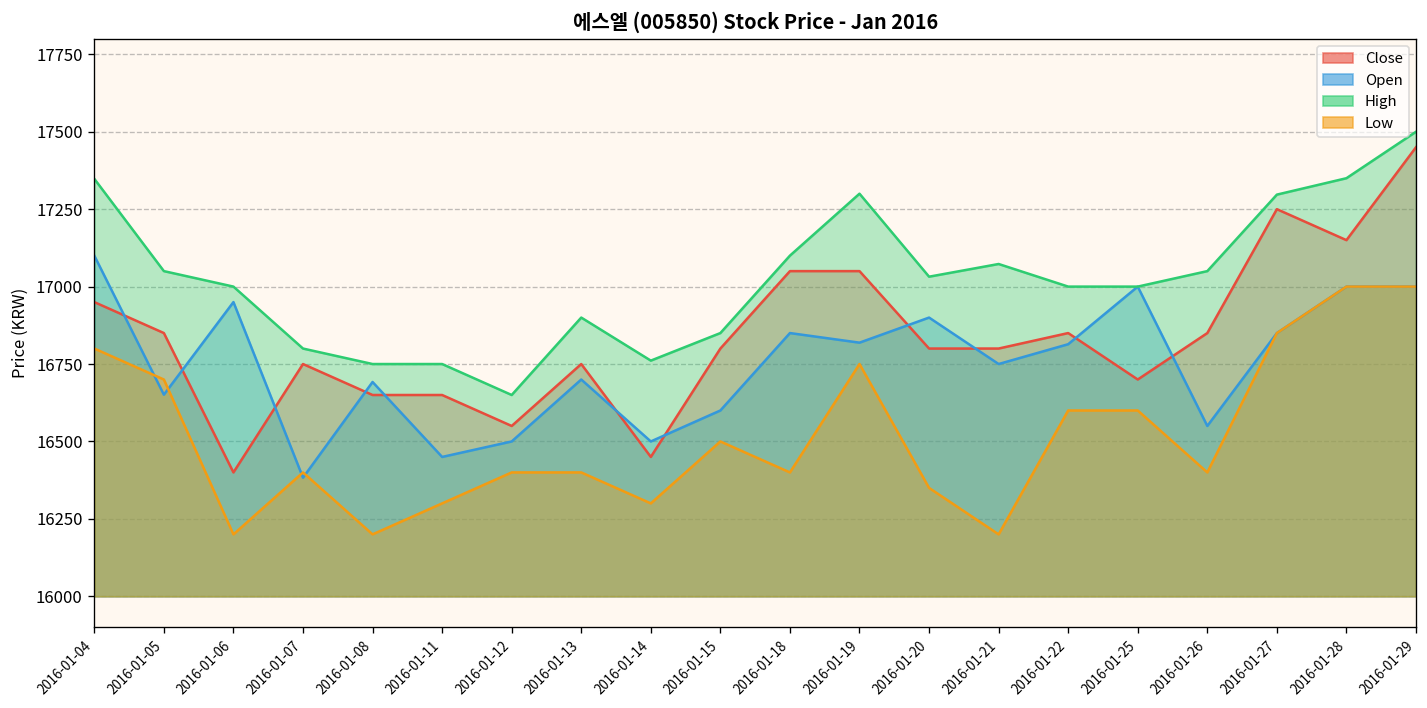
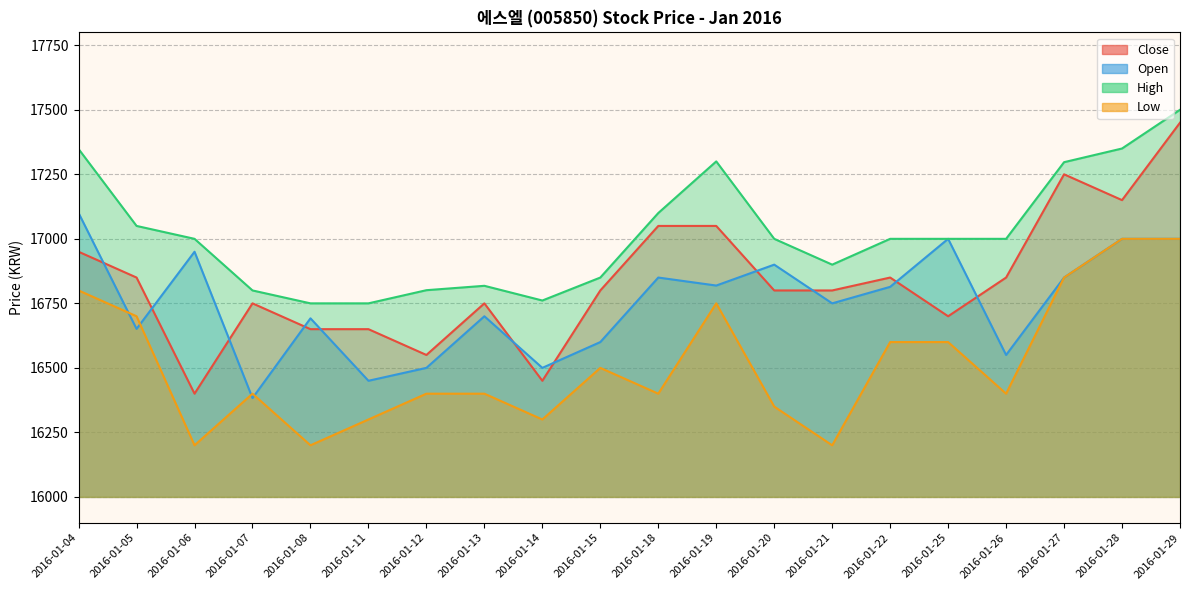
  {
    "Open": {
      "2016-01-04": 17100,
      "2016-01-05": 16650,
      "2016-01-06": 16950,
      "2016-01-07": 16380,
      "2016-01-08": 16690,
      "2016-01-11": 16450,
      "2016-01-12": 16500,
      "2016-01-13": 16700,
      "2016-01-14": 16500,
      "2016-01-15": 16600,
      "2016-01-18": 16850,
      "2016-01-19": 16820,
      "2016-01-20": 16900,
      "2016-01-21": 16750,
      "2016-01-22": 16810,
      "2016-01-26": 16550
    },
    "High": {
      "2016-01-04": 17350,
      "2016-01-05": 17050,
      "2016-01-06": 17000,
      "2016-01-07": 16800,
      "2016-01-08": 16750,
      "2016-01-11": 16750,
-     "2016-01-12": 16650,
-     "2016-01-13": 16900,
+     "2016-01-12": 16800,
+     "2016-01-13": 16820,
      "2016-01-14": 16760,
      "2016-01-15": 16850,
      "2016-01-18": 17100,
      "2016-01-19": 17300,
-     "2016-01-20": 17030,
-     "2016-01-21": 17070,
+     "2016-01-20": 17000,
+     "2016-01-21": 16900,
      "2016-01-22": 17000,
-     "2016-01-26": 17050,
+     "2016-01-26": 17000,
      "2016-01-27": 17300,
      "2016-01-28": 17350,
      "2016-01-29": 17500
    }
  }
